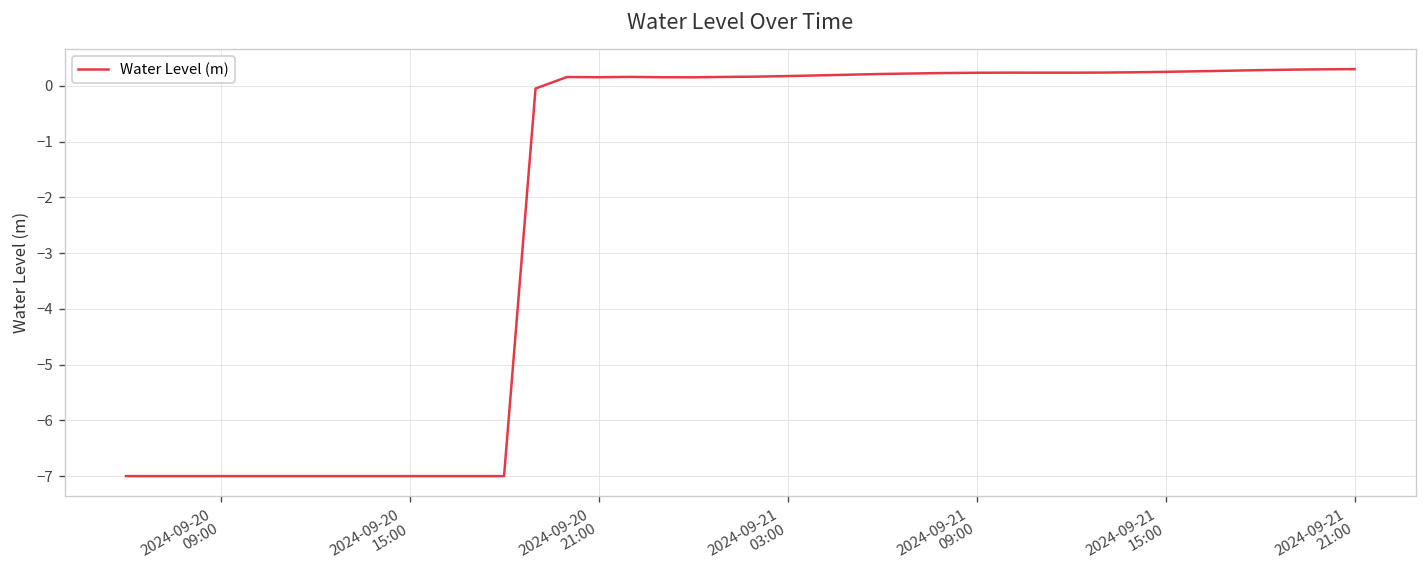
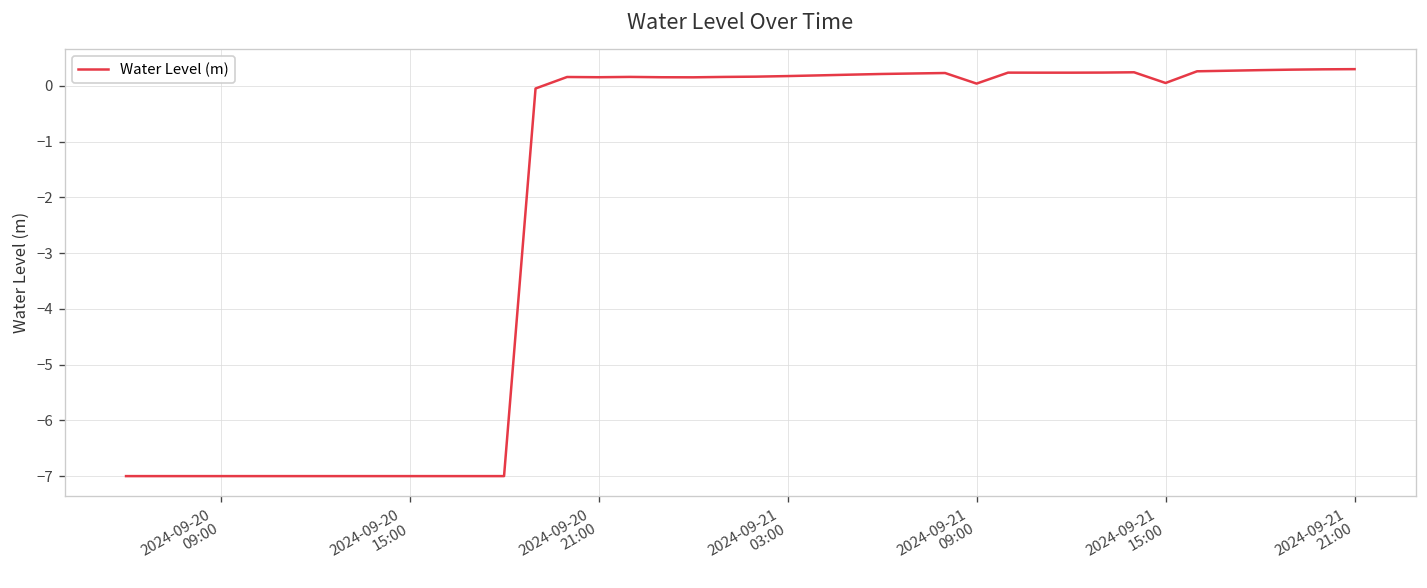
  {
    "2024-09-20 09:00": -7.0,
    "2024-09-20 15:00": -7.0,
    "2024-09-20 21:00": 0.2,
    "2024-09-21 03:00": 0.2,
-   "2024-09-21 09:00": 0.2,
-   "2024-09-21 15:00": 0.3,
+   "2024-09-21 09:00": 0.0,
+   "2024-09-21 15:00": 0.1,
    "2024-09-21 21:00": 0.3
  }
